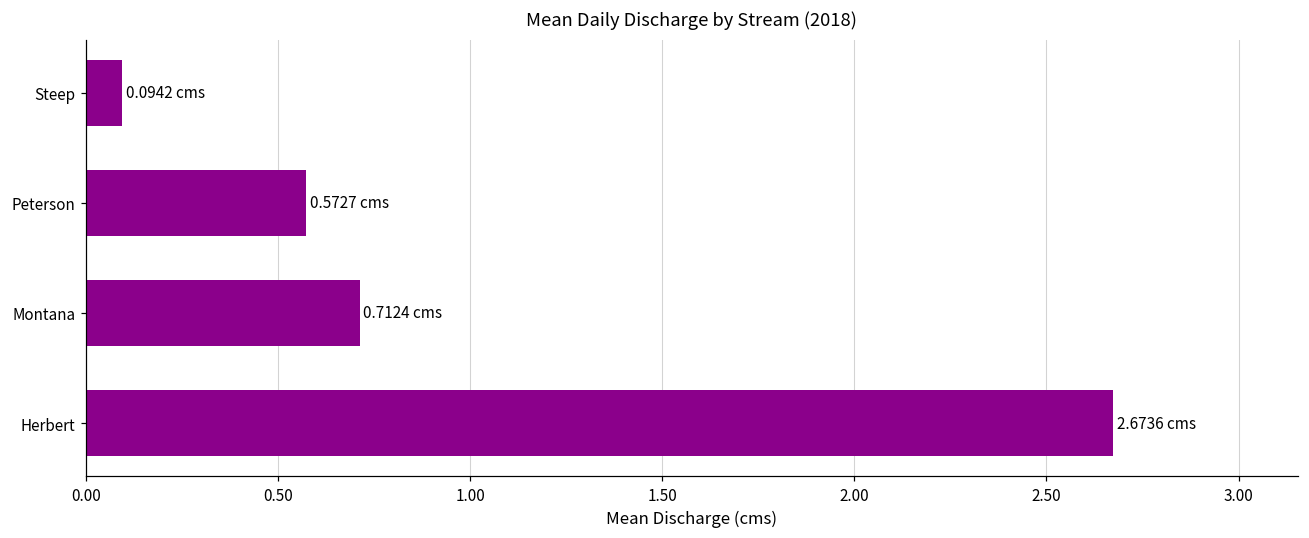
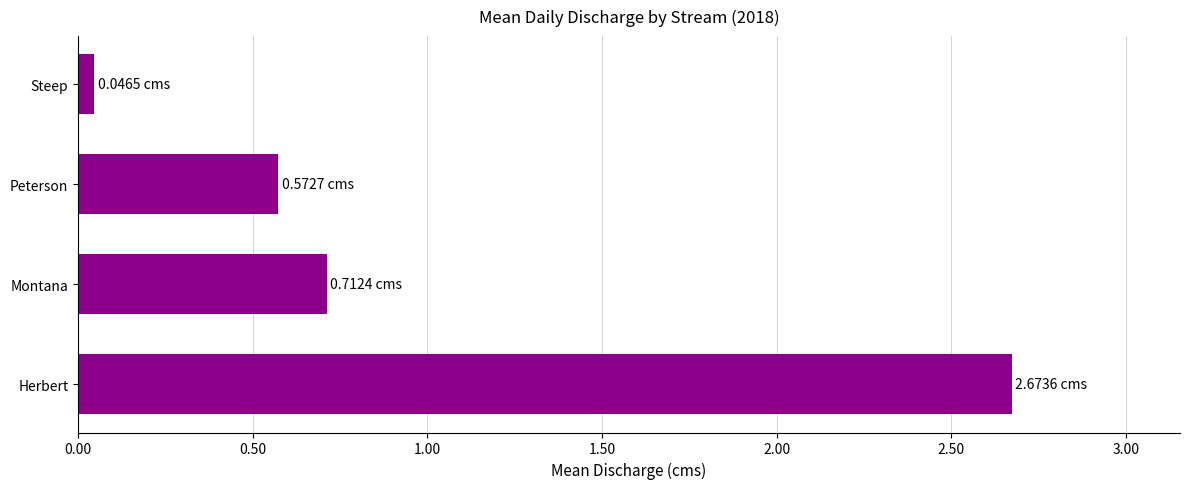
  {
-   "Steep": 0.0942,
+   "Steep": 0.0465,
    "Peterson": 0.5727,
    "Montana": 0.7124,
    "Herbert": 2.6736
  }
